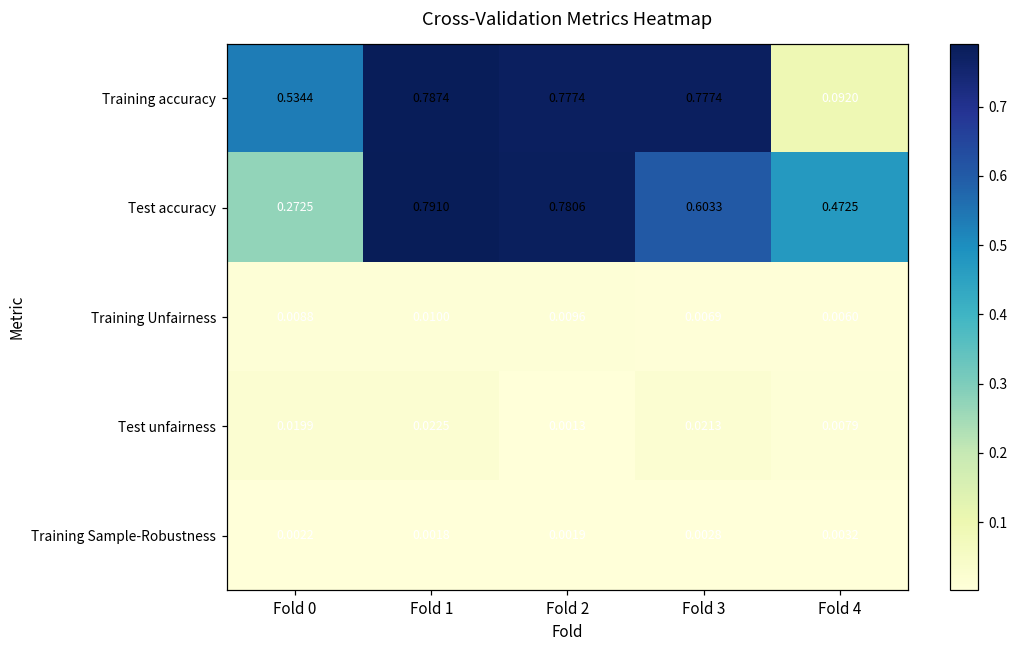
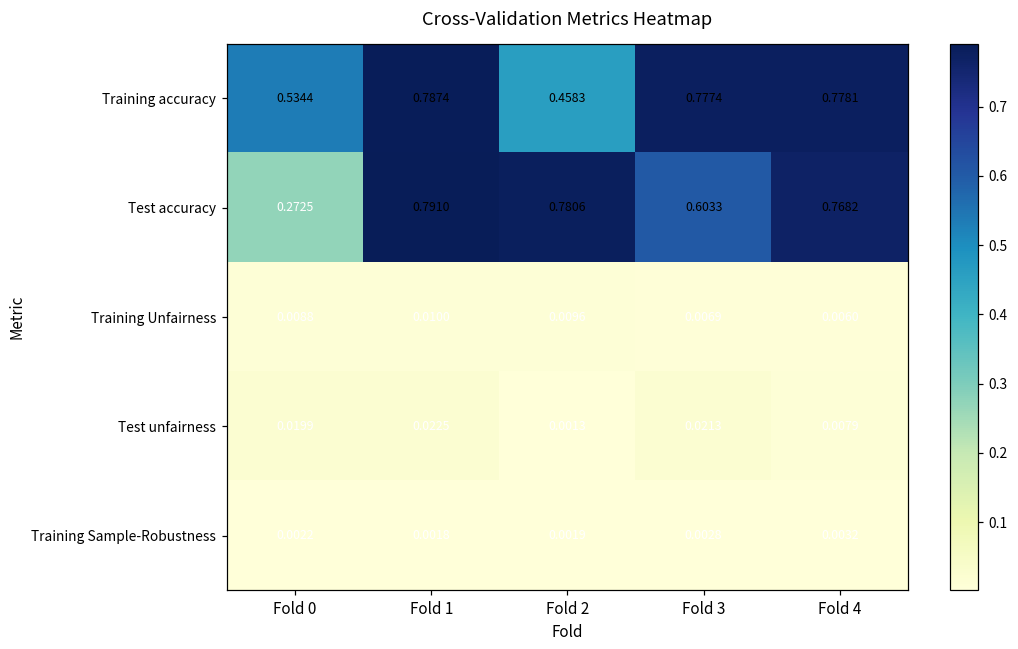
  {
    "Training accuracy": {
      "Fold 0": 0.5344,
      "Fold 1": 0.7874,
-     "Fold 2": 0.7774,
+     "Fold 2": 0.4583,
      "Fold 3": 0.7774,
-     "Fold 4": 0.0920
+     "Fold 4": 0.7781
    },
    "Test accuracy": {
      "Fold 0": 0.2725,
      "Fold 1": 0.7910,
      "Fold 2": 0.7806,
      "Fold 3": 0.6033,
-     "Fold 4": 0.4725
+     "Fold 4": 0.7682
    }
  }
